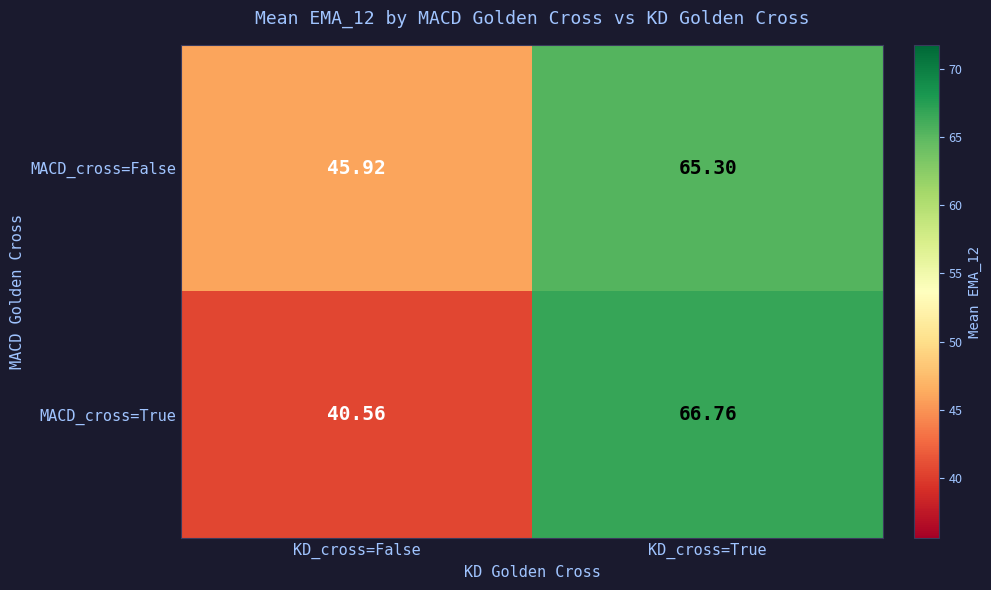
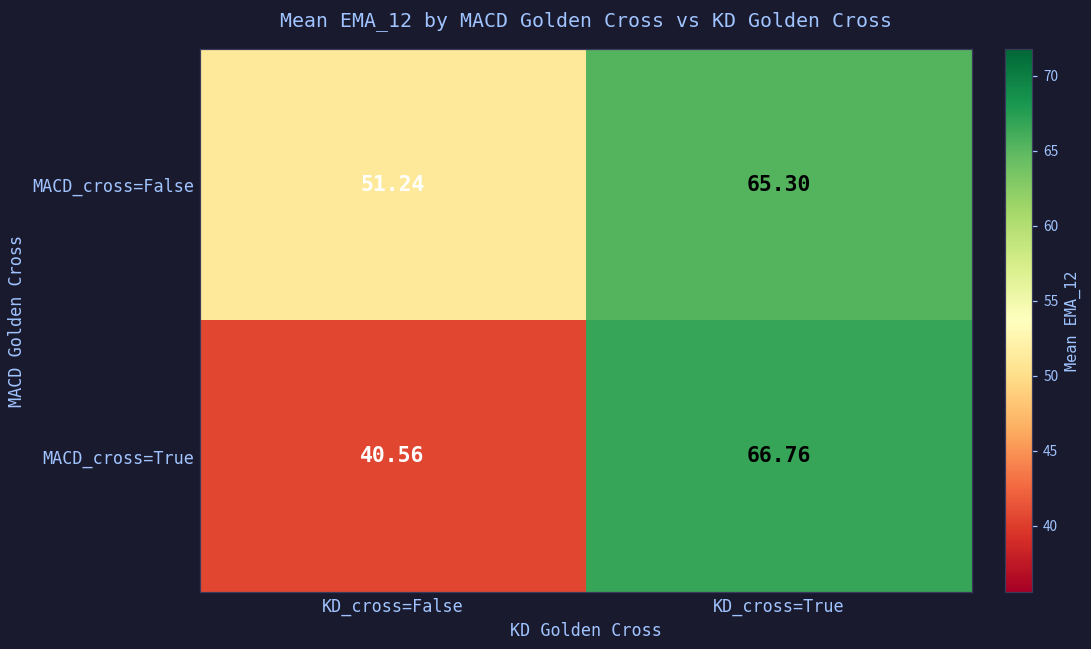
  {
    "MACD_cross=False": {
-     "KD_cross=False": 45.92,
+     "KD_cross=False": 51.24,
      "KD_cross=True": 65.30
    },
    "MACD_cross=True": {
      "KD_cross=False": 40.56,
      "KD_cross=True": 66.76
    }
  }
